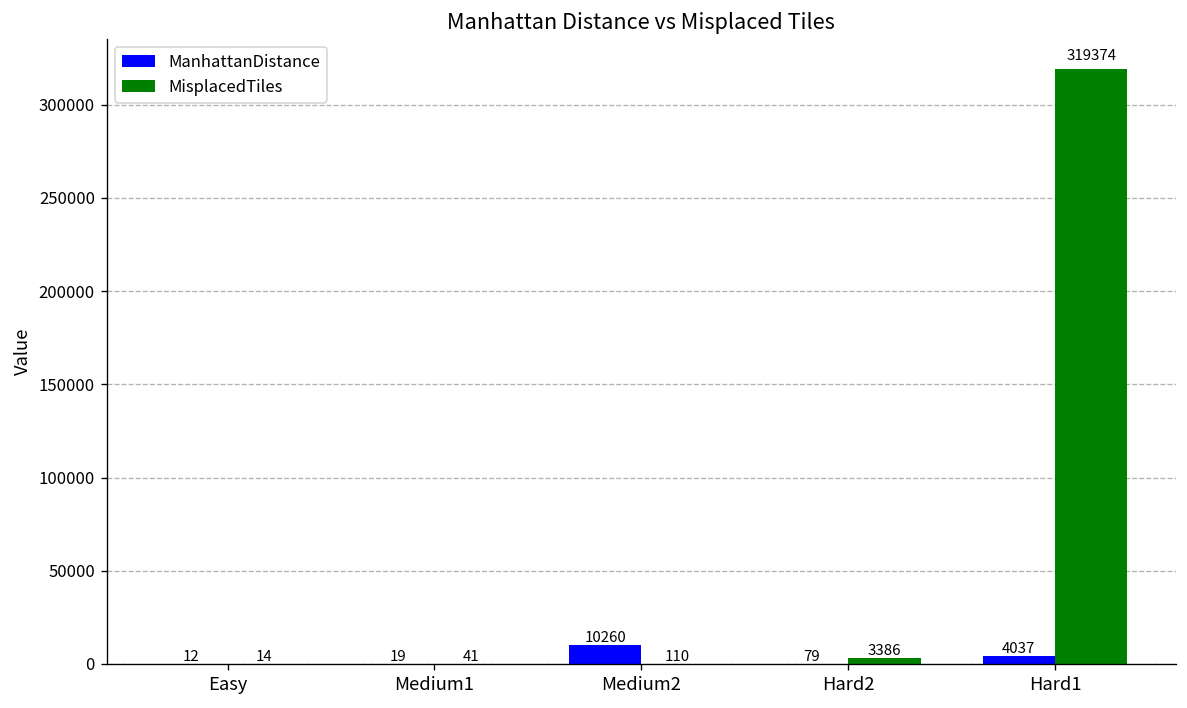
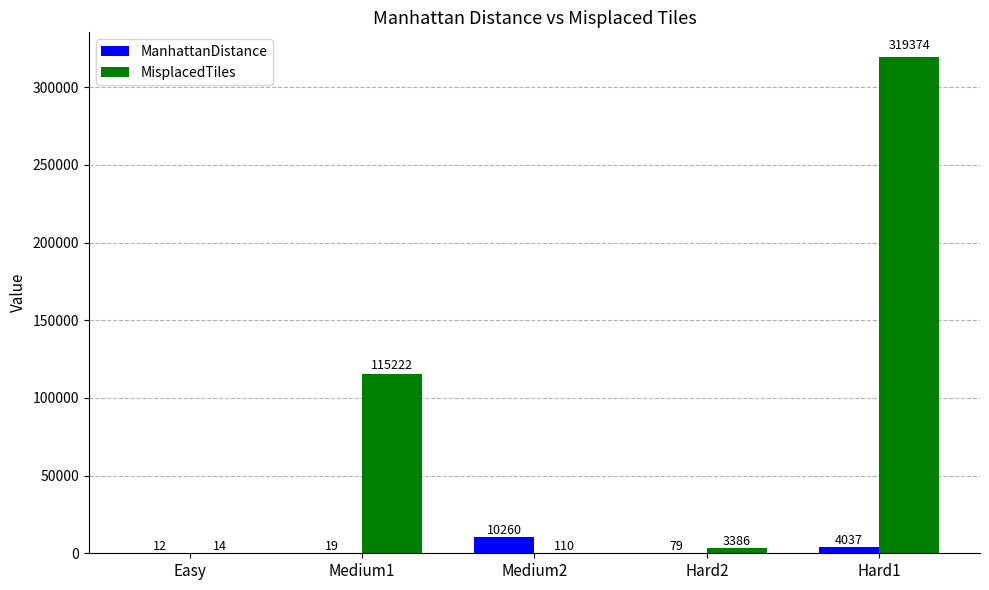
  {
    "ManhattanDistance": {
      "Easy": 12,
      "Medium1": 19,
      "Medium2": 10260,
      "Hard2": 79,
      "Hard1": 4037
    },
    "MisplacedTiles": {
      "Easy": 14,
-     "Medium1": 41,
+     "Medium1": 115222,
      "Medium2": 110,
      "Hard2": 3386,
      "Hard1": 319374
    }
  }
